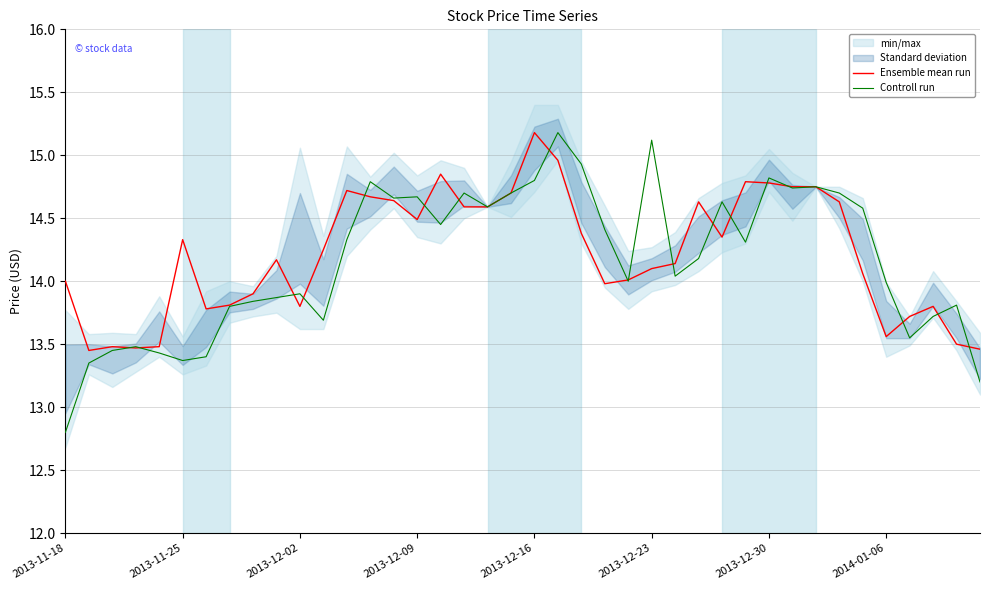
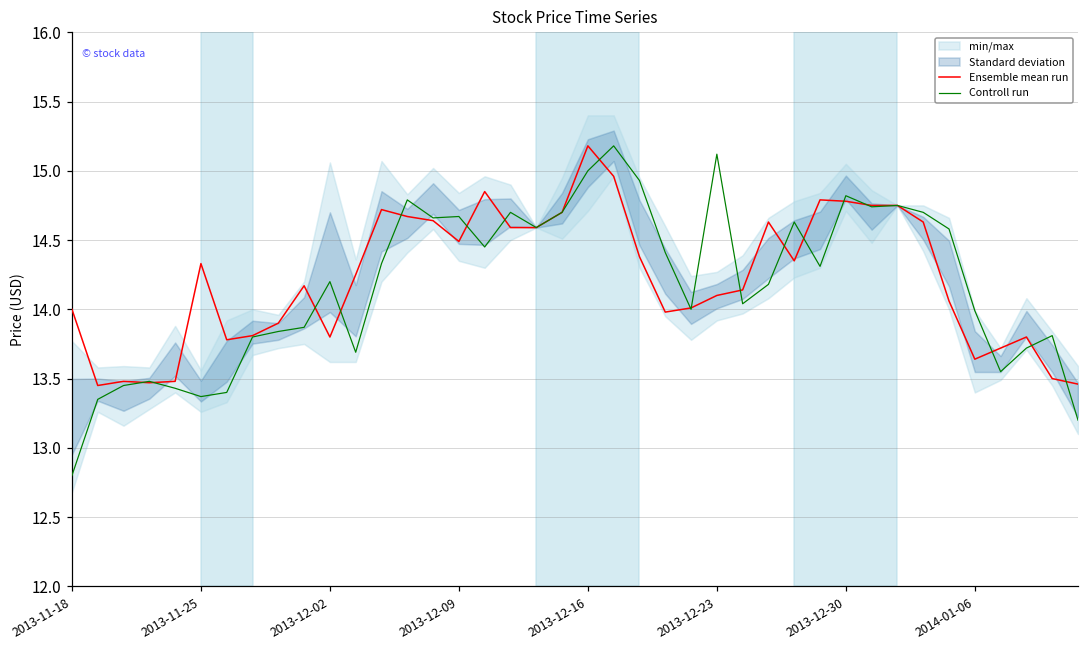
  {
    "Ensemble mean run": {
      "2013-11-18": 14.00,
      "2013-11-25": 14.33,
      "2013-12-02": 13.80,
      "2013-12-09": 14.49,
      "2013-12-16": 15.18,
      "2013-12-23": 14.10,
      "2013-12-30": 14.78,
-     "2014-01-06": 13.56
+     "2014-01-06": 13.64
    },
    "Controll run": {
      "2013-11-18": 12.8,
      "2013-11-25": 13.37,
-     "2013-12-02": 13.9,
+     "2013-12-02": 14.2,
      "2013-12-09": 14.67,
-     "2013-12-16": 14.8,
+     "2013-12-16": 15.0,
      "2013-12-23": 15.12,
      "2013-12-30": 14.82
    }
  }
